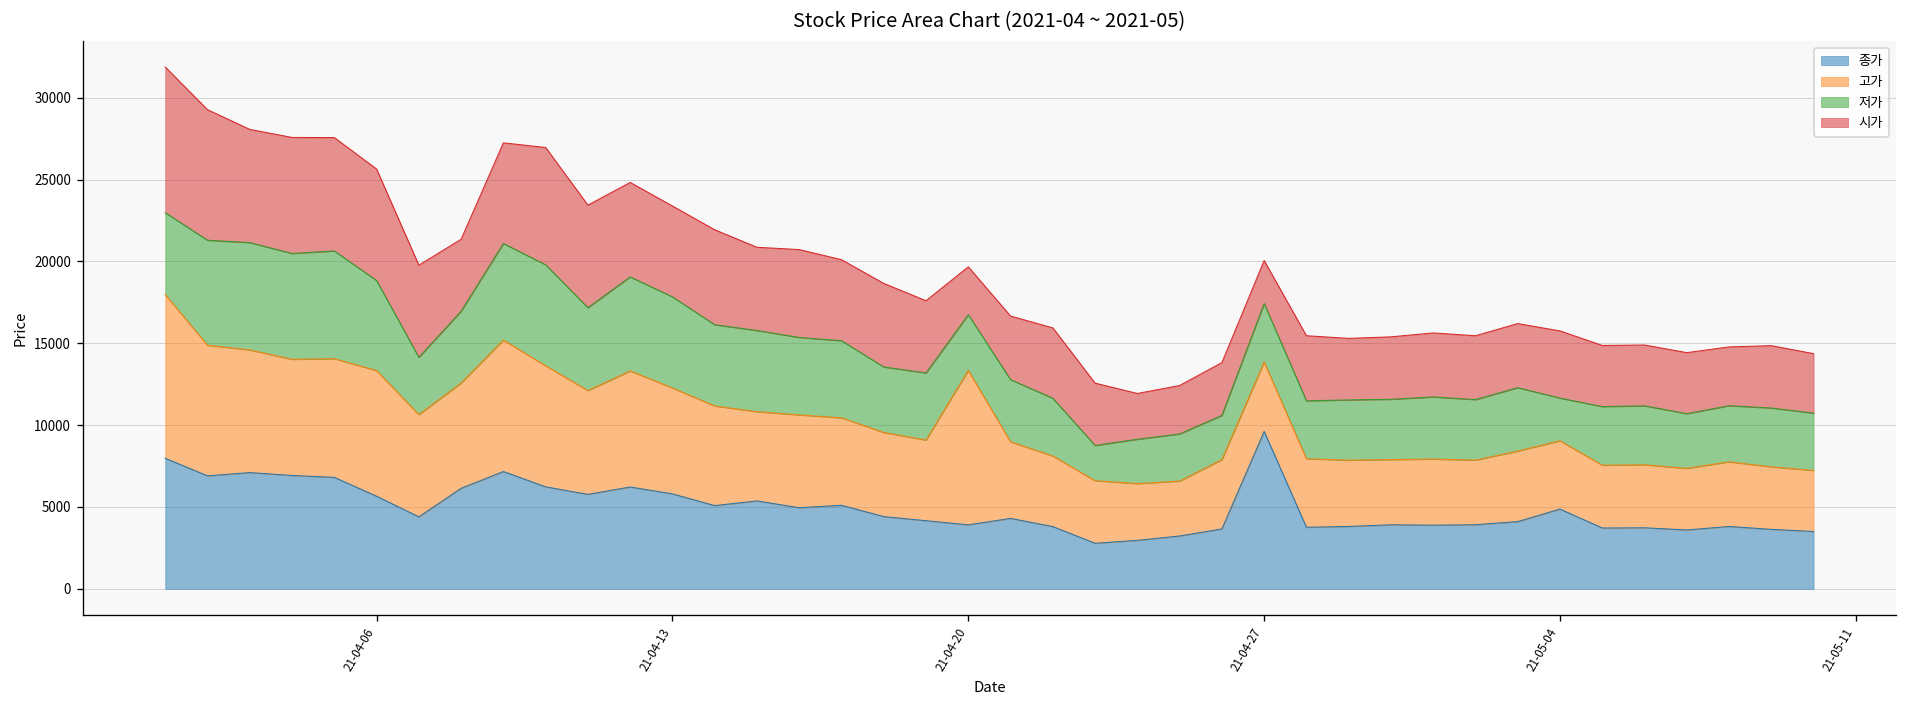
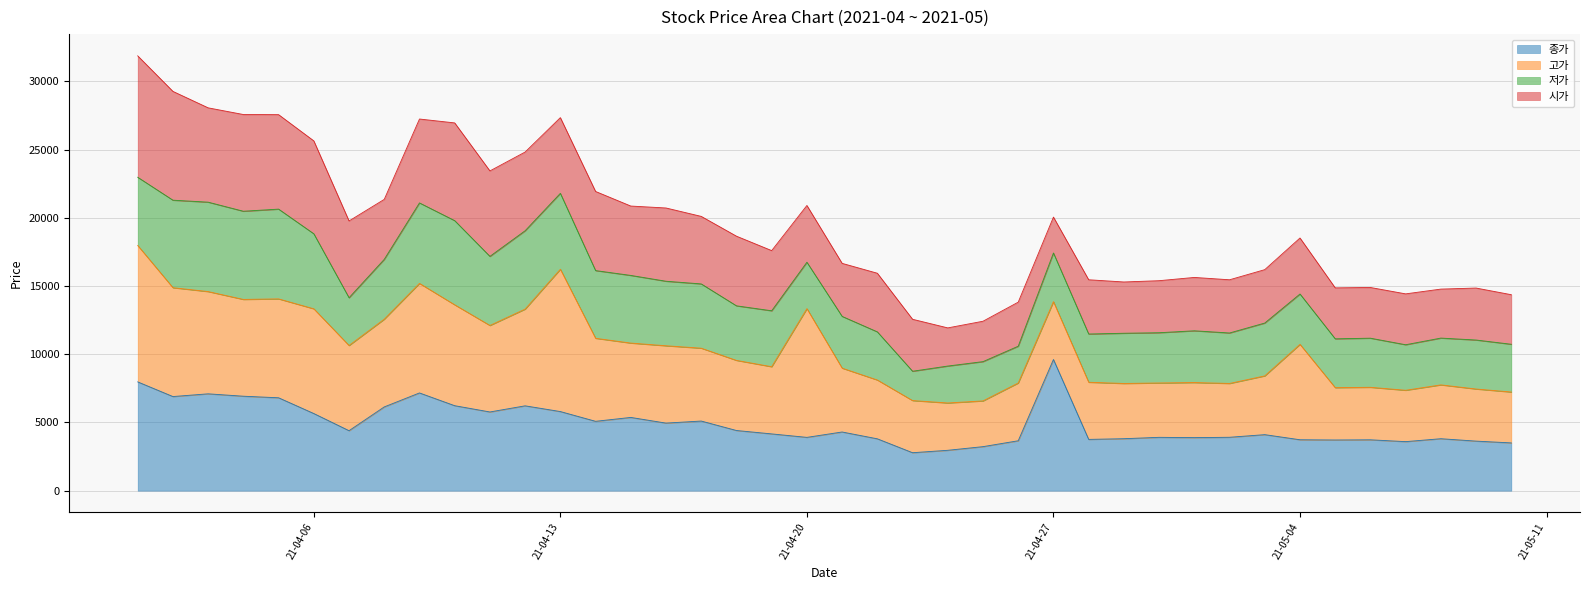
  {
    "종가": {
      "21-04-06": 5700,
      "21-04-13": 5800,
      "21-04-20": 3900,
      "21-04-27": 9600,
-     "21-05-04": 4900
+     "21-05-04": 3700
    },
    "고가": {
      "21-04-06": 7700,
-     "21-04-13": 6500,
+     "21-04-13": 10400,
      "21-04-20": 9400,
      "21-04-27": 4200,
-     "21-05-04": 4200
+     "21-05-04": 7000
    },
    "저가": {
      "21-04-06": 5500,
      "21-04-13": 5600,
      "21-04-20": 3400,
      "21-04-27": 3600,
-     "21-05-04": 2600
+     "21-05-04": 3700
    },
    "시가": {
      "21-04-06": 6800,
      "21-04-13": 5600,
-     "21-04-20": 2900,
+     "21-04-20": 4200,
      "21-04-27": 2600,
      "21-05-04": 4100
    }
  }
